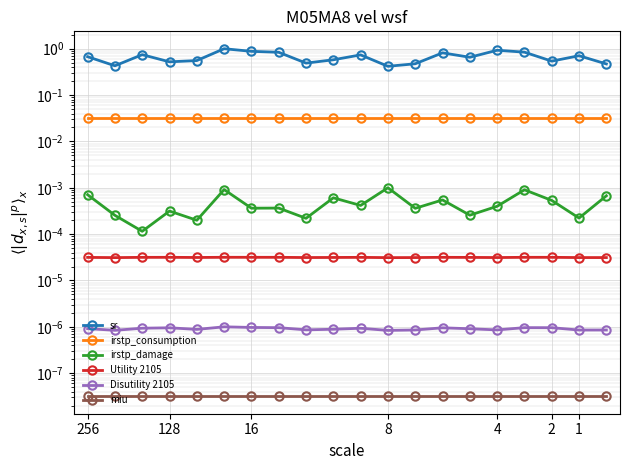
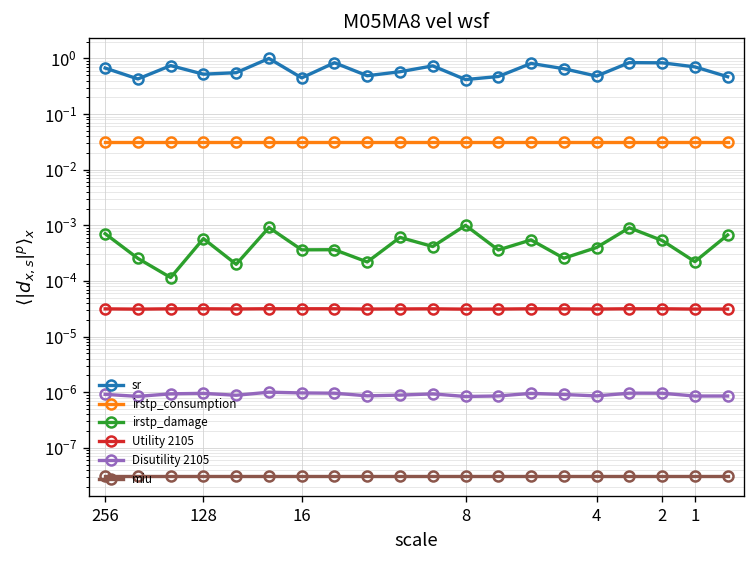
  {
    "sr": {
      "256": 0.7,
      "128": 0.5,
-     "16": 0.9,
+     "16": 0.4,
      "8": 0.4,
-     "4": 0.9,
-     "2": 0.5,
+     "4": 0.5,
+     "2": 0.8,
      "1": 0.7
    },
    "irstp_consumption": {
      "256": 0.03,
      "128": 0.03,
      "16": 0.03,
      "8": 0.03,
      "4": 0.03,
      "2": 0.03,
      "1": 0.03
    },
    "irstp_damage": {
      "256": 0.0007,
-     "128": 0.0003,
+     "128": 0.0006,
      "16": 0.0004,
      "8": 0.0010,
      "4": 0.0004,
      "2": 0.0005,
      "1": 0.0002
    },
    "Utility 2105": {
      "256": 0.00003,
      "128": 0.00003,
      "16": 0.00003,
      "8": 0.00003,
      "4": 0.00003,
      "2": 0.00003,
      "1": 0.00003
    },
    "Disutility 2105": {
      "256": 0.0000009,
      "128": 0.0000010,
      "16": 0.0000010,
      "8": 0.0000008,
      "4": 0.0000009,
      "2": 0.0000010,
      "1": 0.0000009
    },
    "miu": {
      "256": 0.00000003,
      "128": 0.00000003,
      "16": 0.00000003,
      "8": 0.00000003,
      "4": 0.00000003,
      "2": 0.00000003,
      "1": 0.00000003
    }
  }
